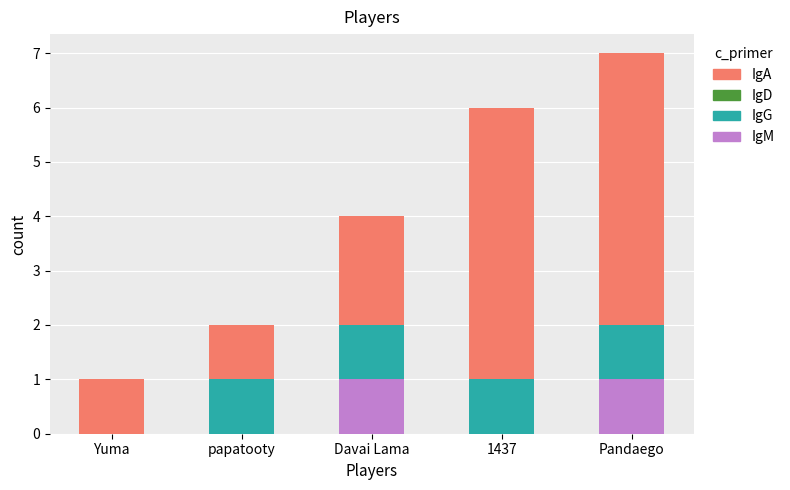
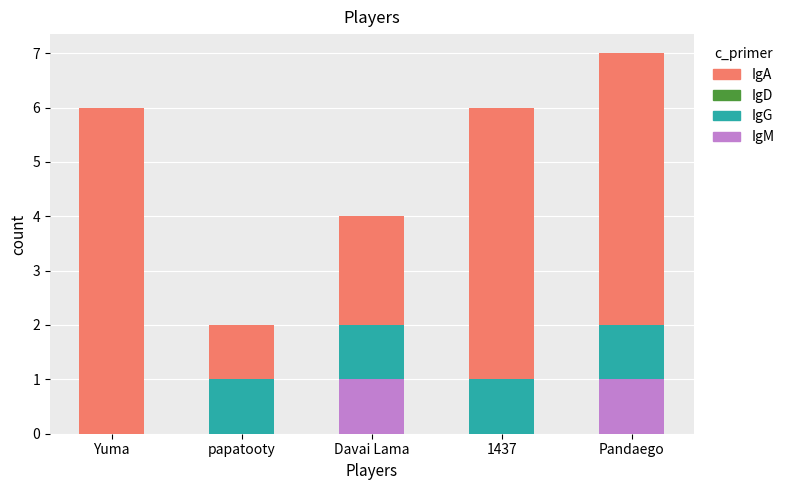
  {
    "IgM": {
      "Yuma": 0,
      "papatooty": 0,
      "Davai Lama": 1,
      "1437": 0,
      "Pandaego": 1
    },
    "IgA": {
-     "Yuma": 1,
+     "Yuma": 6,
      "papatooty": 1,
      "Davai Lama": 2,
      "1437": 5,
      "Pandaego": 5
    }
  }
